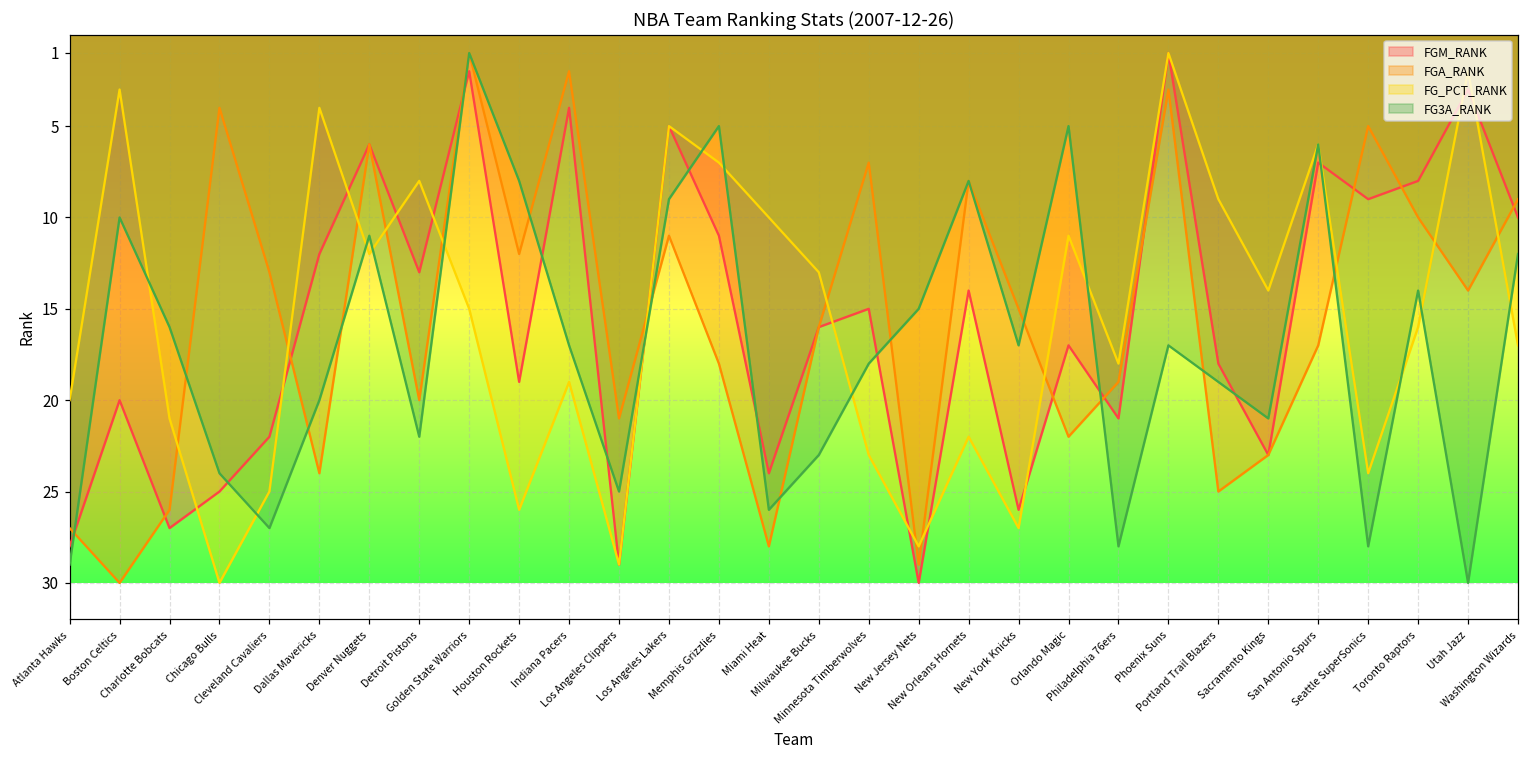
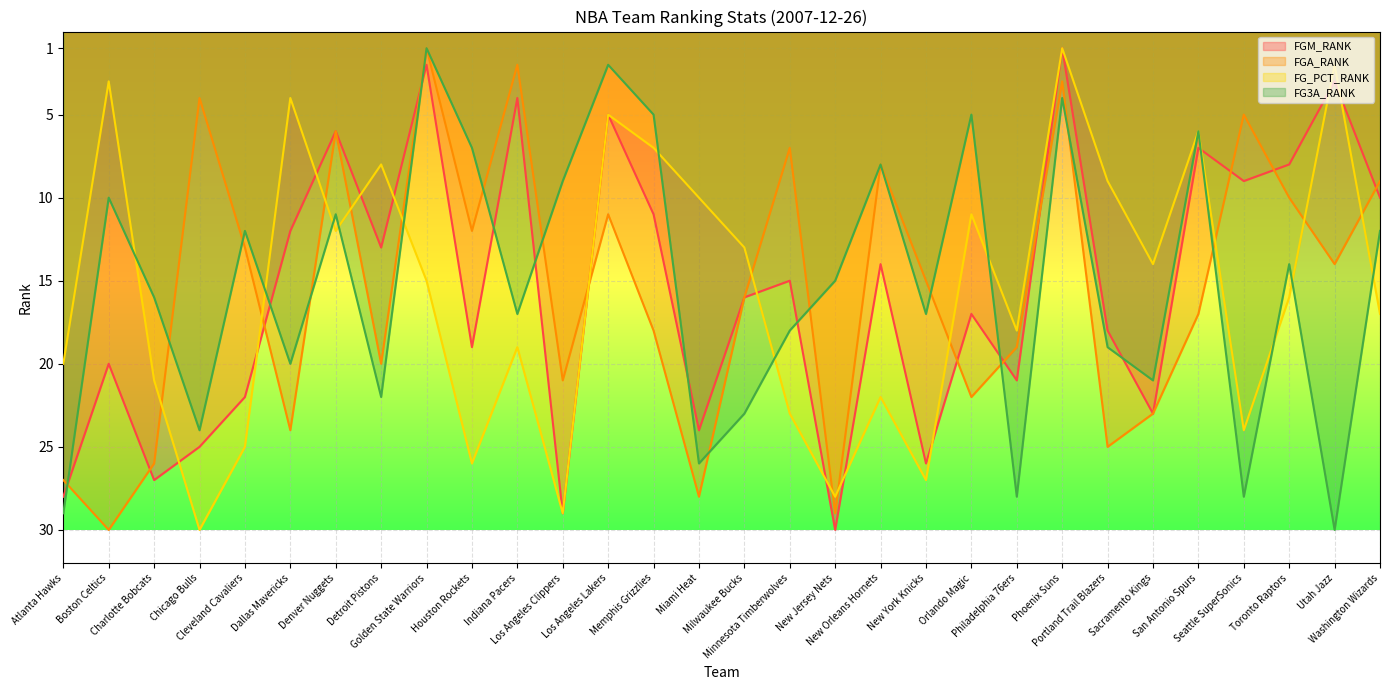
  {
    "FG3A_RANK": {
      "Atlanta Hawks": 29,
      "Boston Celtics": 10,
      "Charlotte Bobcats": 16,
      "Chicago Bulls": 24,
-     "Cleveland Cavaliers": 27,
+     "Cleveland Cavaliers": 12,
      "Dallas Mavericks": 20,
      "Denver Nuggets": 11,
      "Detroit Pistons": 22,
-     "Houston Rockets": 8,
+     "Houston Rockets": 7,
      "Indiana Pacers": 17,
-     "Los Angeles Clippers": 25,
-     "Los Angeles Lakers": 9,
+     "Los Angeles Clippers": 9,
+     "Los Angeles Lakers": 2,
      "Memphis Grizzlies": 5,
      "Miami Heat": 26,
      "Milwaukee Bucks": 23,
      "Minnesota Timberwolves": 18,
      "New Jersey Nets": 15,
      "New York Knicks": 17,
      "Orlando Magic": 5,
      "Philadelphia 76ers": 28,
-     "Phoenix Suns": 17,
+     "Phoenix Suns": 4,
      "Portland Trail Blazers": 19,
      "Sacramento Kings": 21,
      "Seattle SuperSonics": 28,
      "Toronto Raptors": 14,
      "Utah Jazz": 30,
      "Washington Wizards": 12
    }
  }
